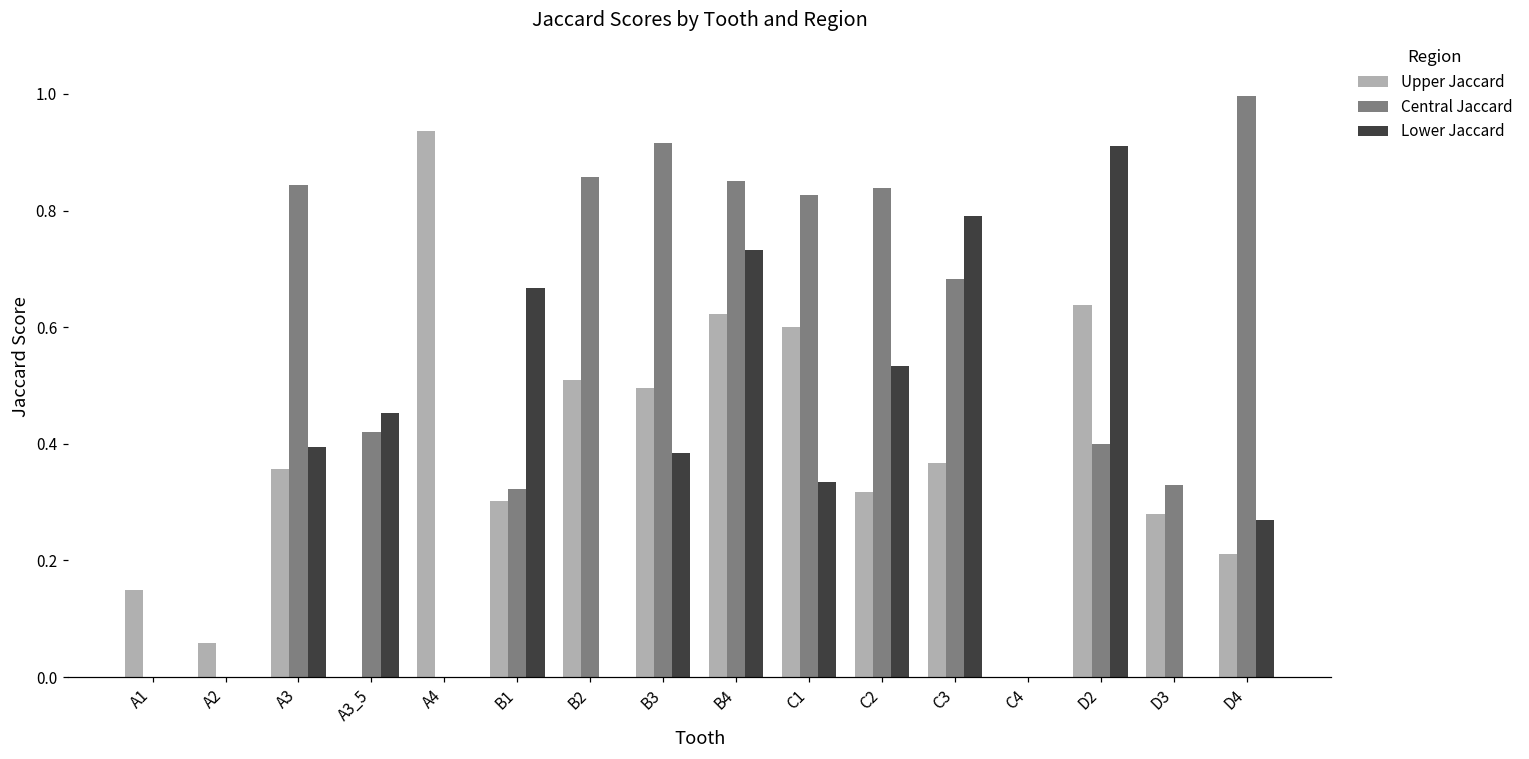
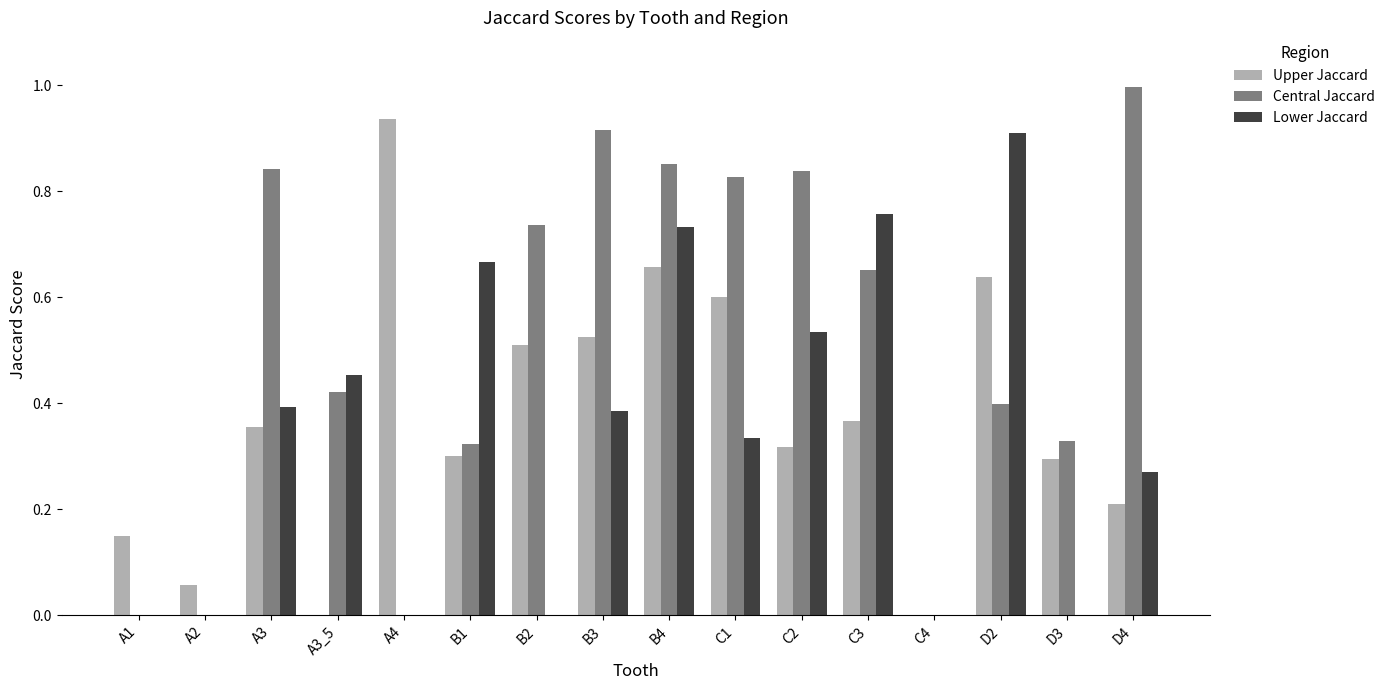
  {
    "Upper Jaccard": {
      "A1": 0.15,
      "A2": 0.06,
      "A3": 0.36,
      "A3_5": 0.00,
      "A4": 0.94,
      "B1": 0.30,
      "B2": 0.51,
-     "B3": 0.50,
-     "B4": 0.62,
+     "B3": 0.53,
+     "B4": 0.66,
      "C1": 0.60,
      "C2": 0.32,
      "C3": 0.37,
      "C4": 0.00,
      "D2": 0.64,
-     "D3": 0.28,
+     "D3": 0.30,
      "D4": 0.21
    },
    "Central Jaccard": {
      "A1": 0.00,
      "A2": 0.00,
      "A3": 0.84,
      "A3_5": 0.42,
      "A4": 0.00,
      "B1": 0.32,
-     "B2": 0.86,
+     "B2": 0.74,
      "B3": 0.92,
      "B4": 0.85,
      "C1": 0.83,
      "C2": 0.84,
-     "C3": 0.68,
+     "C3": 0.65,
      "C4": 0.00,
      "D2": 0.40,
      "D3": 0.33,
      "D4": 1.00
    },
    "Lower Jaccard": {
      "A1": 0.00,
      "A2": 0.00,
      "A3": 0.39,
      "A3_5": 0.45,
      "A4": 0.00,
      "B1": 0.67,
      "B2": 0.00,
      "B3": 0.39,
      "B4": 0.73,
      "C1": 0.34,
      "C2": 0.53,
-     "C3": 0.79,
+     "C3": 0.76,
      "C4": 0.00,
      "D2": 0.91,
      "D3": 0.00,
      "D4": 0.27
    }
  }
